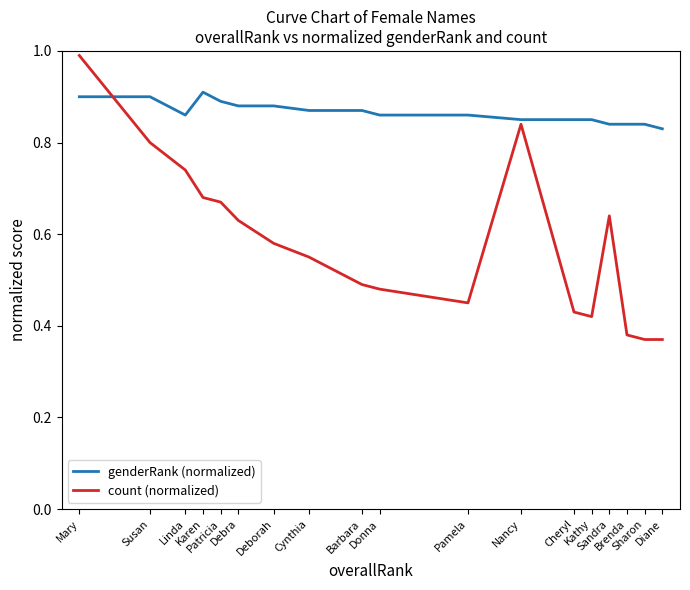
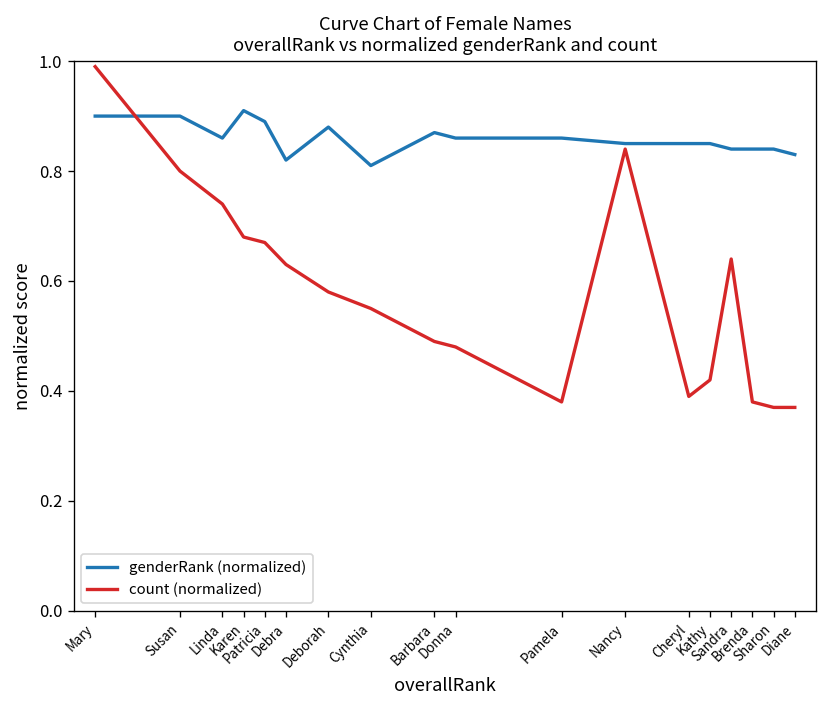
  {
    "genderRank (normalized)": {
      "Mary": 0.90,
      "Susan": 0.90,
      "Linda": 0.86,
      "Karen": 0.91,
      "Patricia": 0.89,
-     "Debra": 0.88,
+     "Debra": 0.82,
      "Deborah": 0.88,
-     "Cynthia": 0.87,
+     "Cynthia": 0.81,
      "Barbara": 0.87,
      "Donna": 0.86,
      "Pamela": 0.86,
      "Nancy": 0.85,
      "Cheryl": 0.85,
      "Kathy": 0.85,
      "Sandra": 0.84,
      "Brenda": 0.84,
      "Sharon": 0.84,
      "Diane": 0.83
    },
    "count (normalized)": {
      "Mary": 0.99,
      "Susan": 0.80,
      "Linda": 0.74,
      "Karen": 0.68,
      "Patricia": 0.67,
      "Debra": 0.63,
      "Deborah": 0.58,
      "Cynthia": 0.55,
      "Barbara": 0.49,
      "Donna": 0.48,
-     "Pamela": 0.45,
+     "Pamela": 0.38,
      "Nancy": 0.84,
-     "Cheryl": 0.43,
+     "Cheryl": 0.39,
      "Kathy": 0.42,
      "Sandra": 0.64,
      "Brenda": 0.38,
      "Sharon": 0.37,
      "Diane": 0.37
    }
  }
